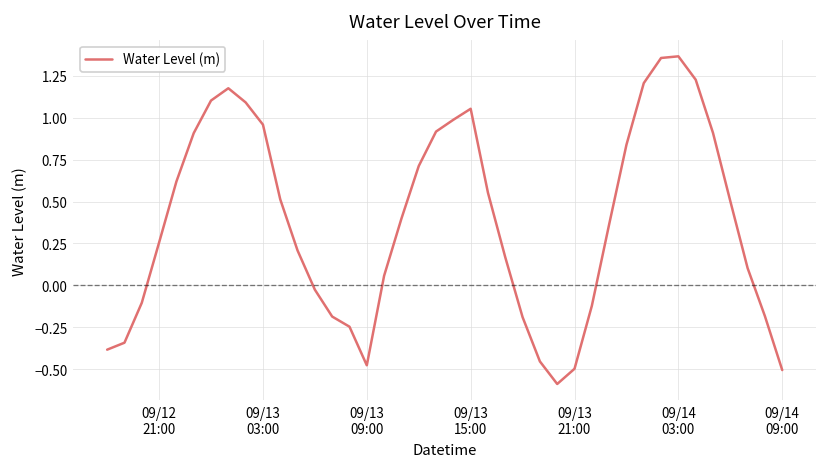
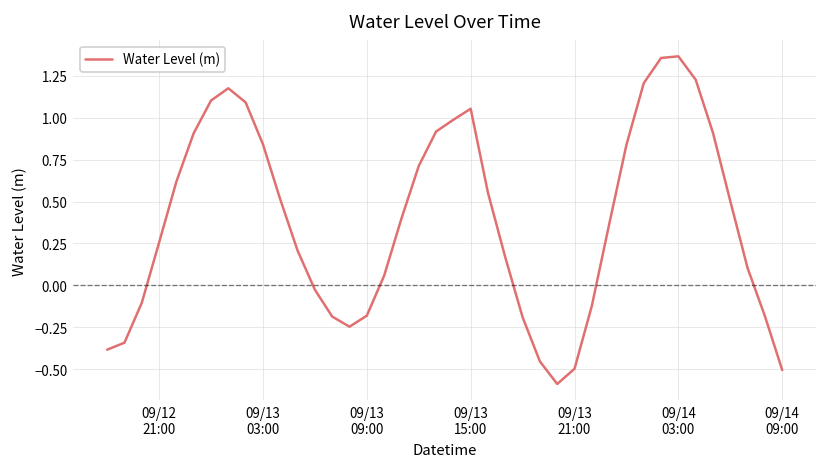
  {
    "09/12 21:00": 0.25,
-   "09/13 03:00": 0.96,
-   "09/13 09:00": -0.48,
+   "09/13 03:00": 0.84,
+   "09/13 09:00": -0.18,
    "09/13 15:00": 1.05,
    "09/13 21:00": -0.50,
    "09/14 03:00": 1.37,
    "09/14 09:00": -0.51
  }
